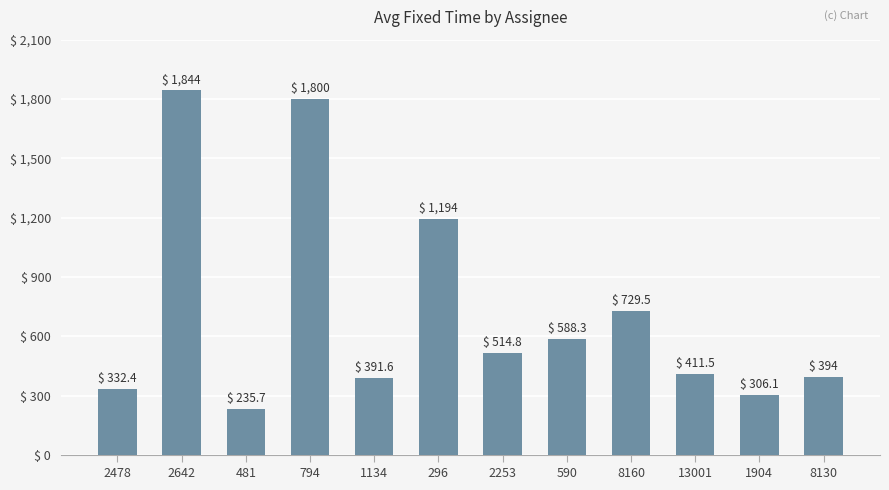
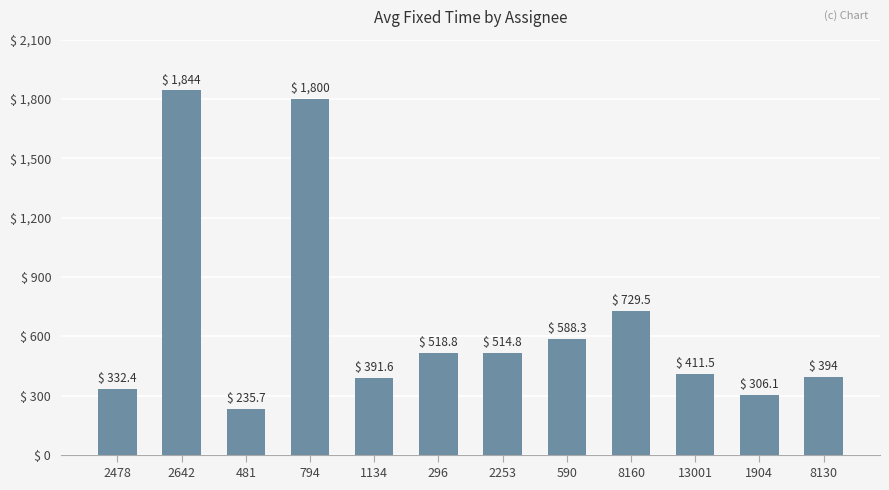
  {
    "2478": "332.4",
    "2642": "1,844",
    "481": "235.7",
    "794": "1,800",
    "1134": "391.6",
-   "296": "1,194",
+   "296": "518.8",
    "2253": "514.8",
    "590": "588.3",
    "8160": "729.5",
    "13001": "411.5",
    "1904": "306.1",
    "8130": "394"
  }
